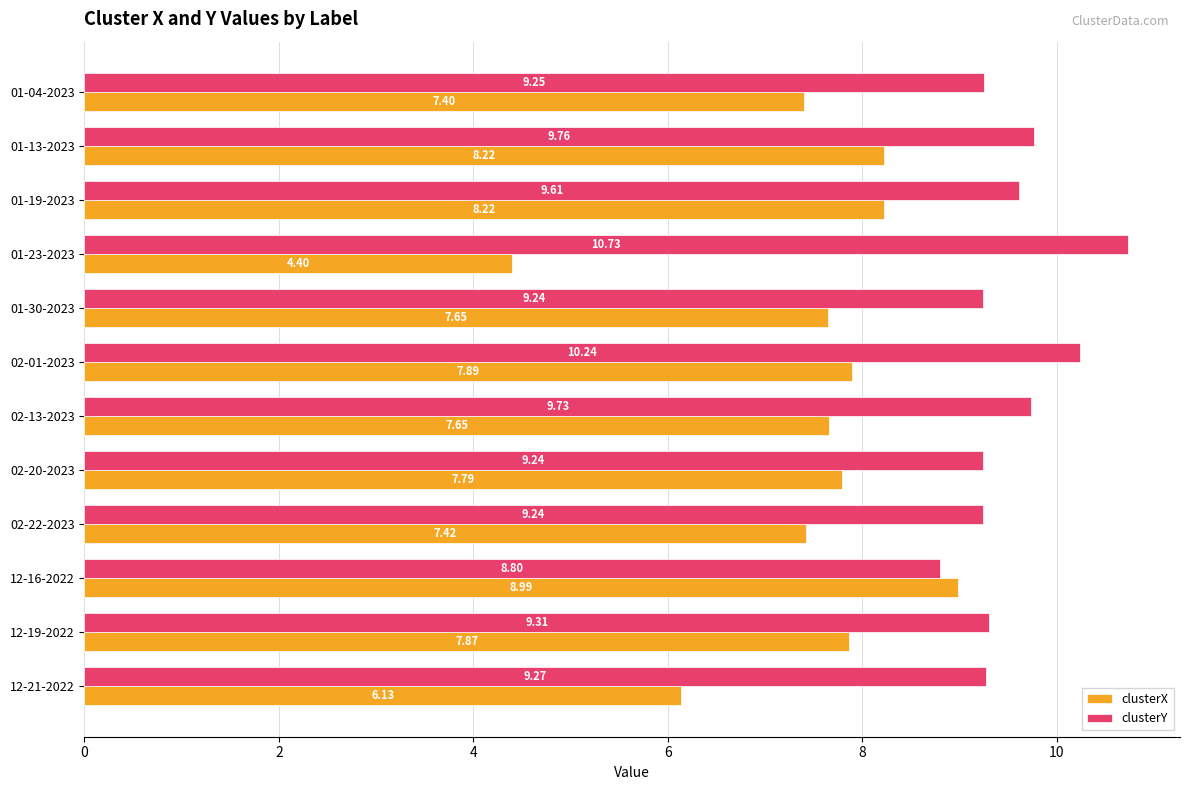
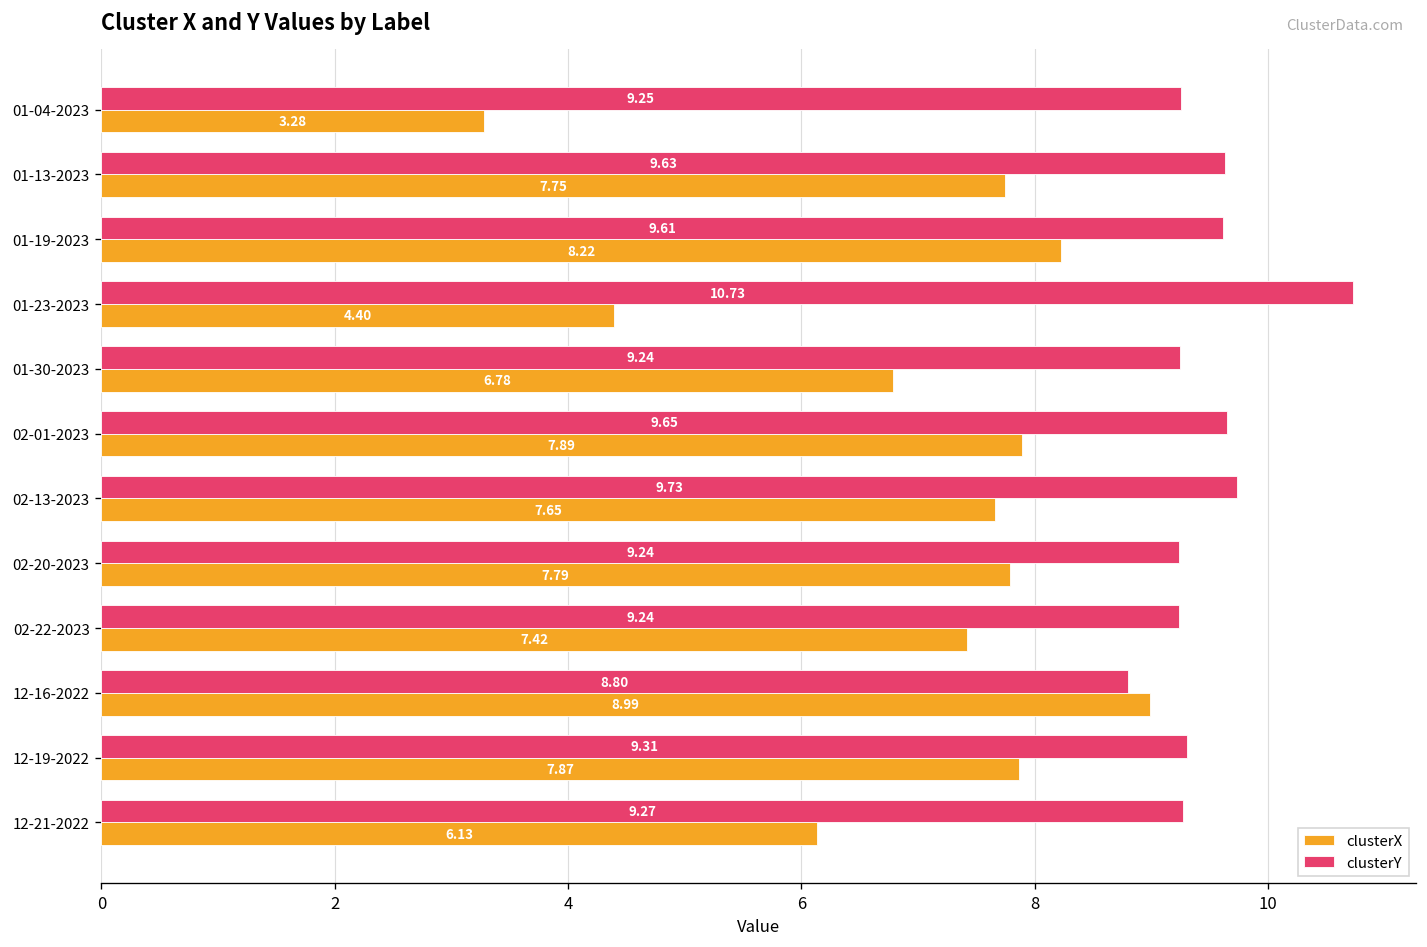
  {
    "clusterX": {
-     "01-04-2023": 7.40,
-     "01-13-2023": 8.22,
+     "01-04-2023": 3.28,
+     "01-13-2023": 7.75,
      "01-19-2023": 8.22,
      "01-23-2023": 4.40,
-     "01-30-2023": 7.65,
+     "01-30-2023": 6.78,
      "02-01-2023": 7.89,
      "02-13-2023": 7.65,
      "02-20-2023": 7.79,
      "02-22-2023": 7.42,
      "12-16-2022": 8.99,
      "12-19-2022": 7.87,
      "12-21-2022": 6.13
    },
    "clusterY": {
      "01-04-2023": 9.25,
-     "01-13-2023": 9.76,
+     "01-13-2023": 9.63,
      "01-19-2023": 9.61,
      "01-23-2023": 10.73,
      "01-30-2023": 9.24,
-     "02-01-2023": 10.24,
+     "02-01-2023": 9.65,
      "02-13-2023": 9.73,
      "02-20-2023": 9.24,
      "02-22-2023": 9.24,
      "12-16-2022": 8.80,
      "12-19-2022": 9.31,
      "12-21-2022": 9.27
    }
  }
